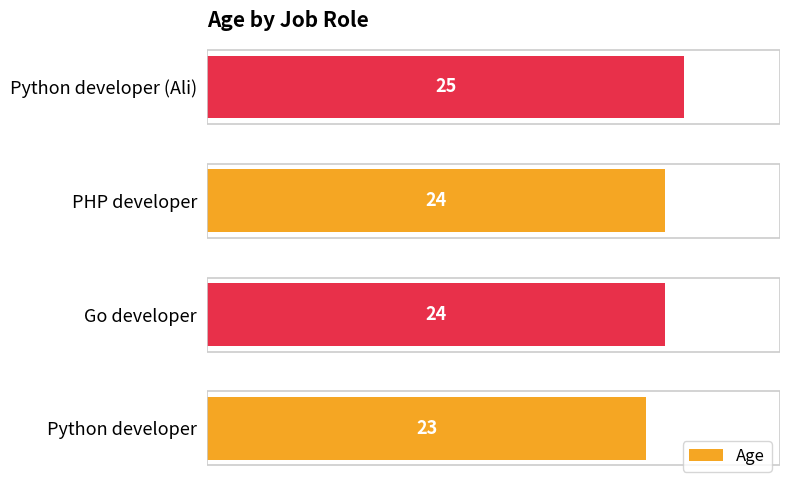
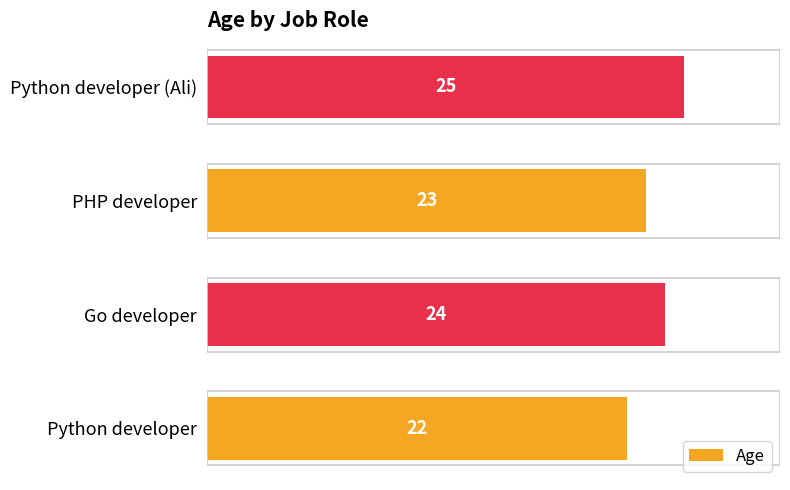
  {
    "Python developer (Ali)": 25,
-   "PHP developer": 24,
+   "PHP developer": 23,
    "Go developer": 24,
-   "Python developer": 23
+   "Python developer": 22
  }
